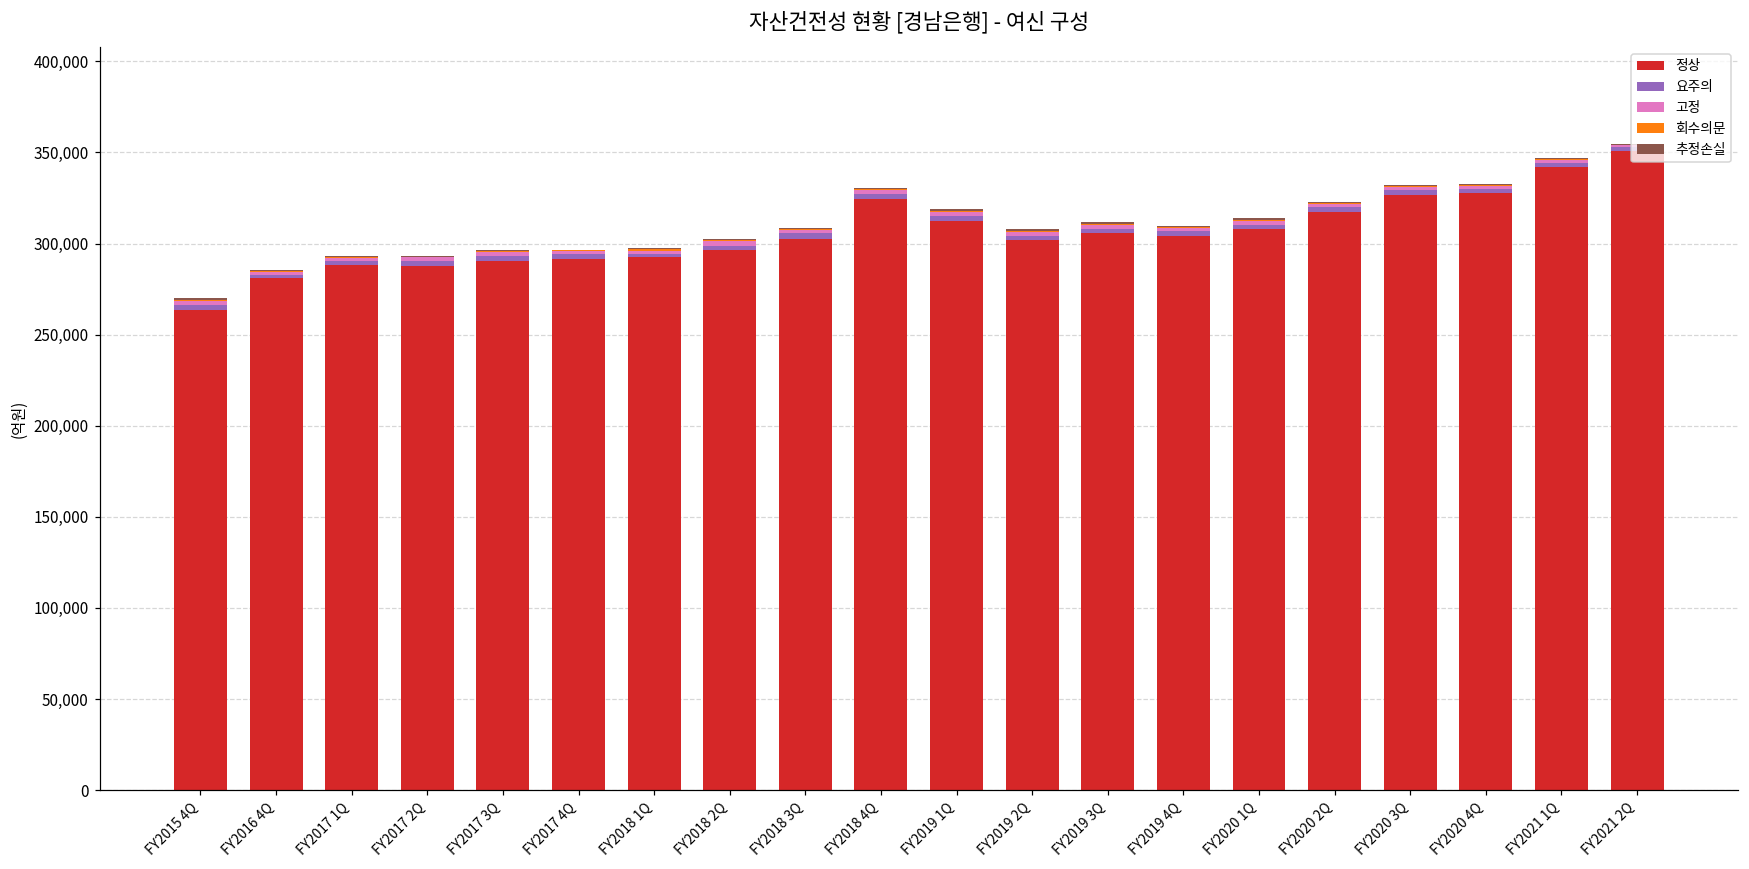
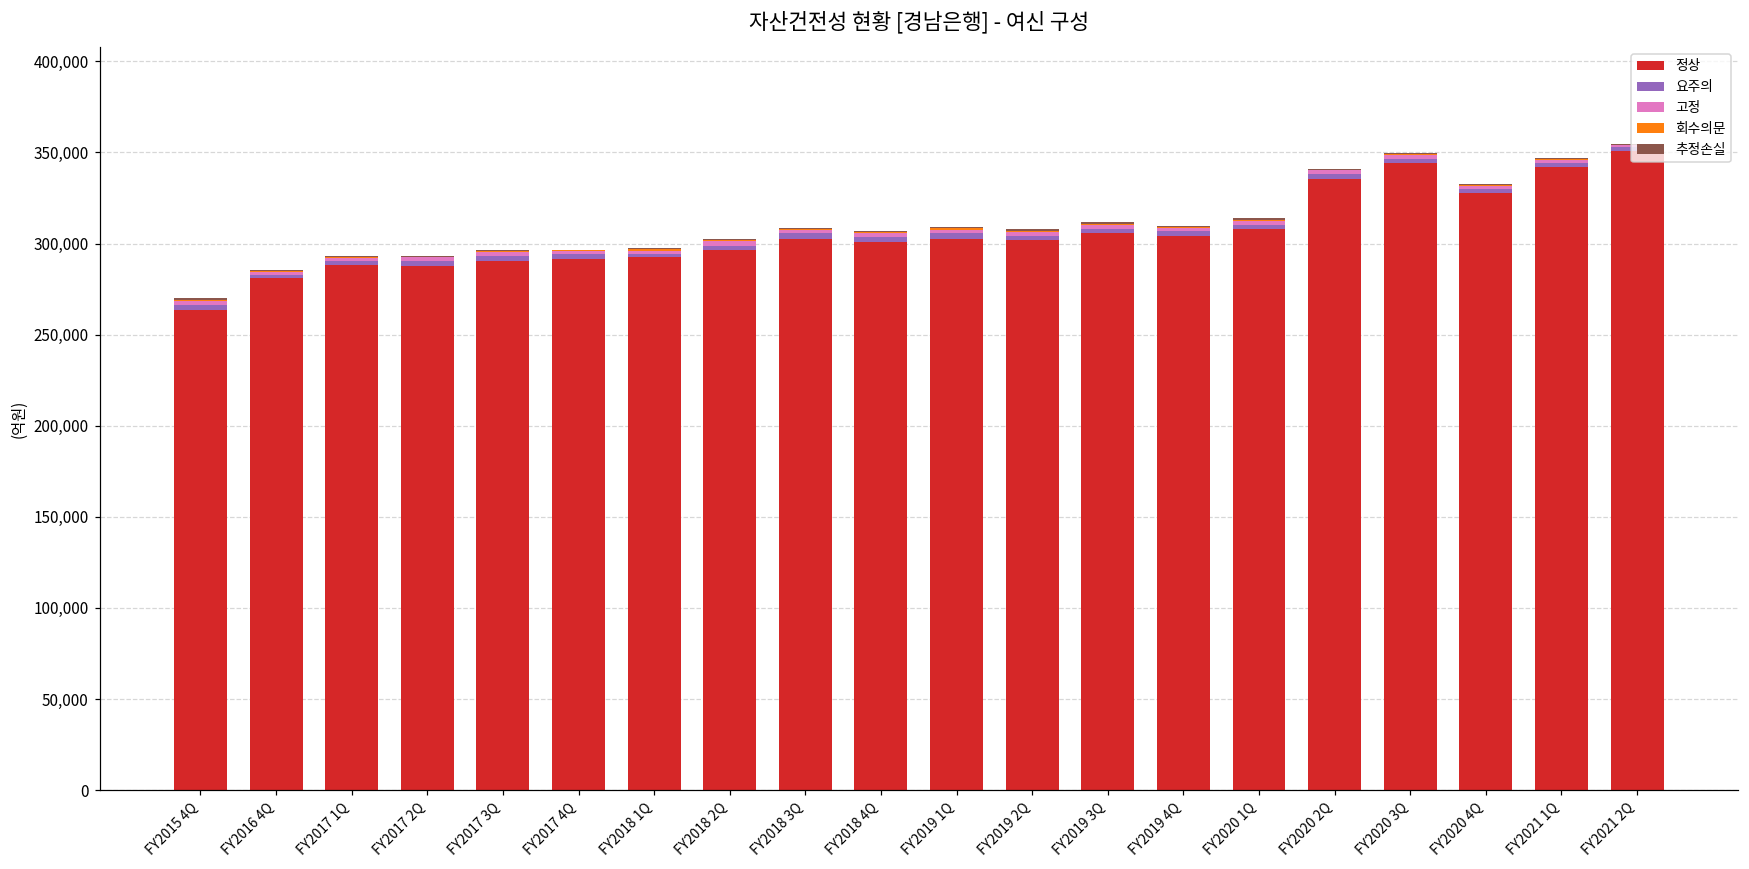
  {
    "정상": {
      "FY2015 4Q": "264,000",
      "FY2016 4Q": "281,000",
      "FY2017 1Q": "288,000",
      "FY2017 2Q": "288,000",
      "FY2017 3Q": "290,000",
      "FY2017 4Q": "292,000",
      "FY2018 1Q": "292,000",
      "FY2018 2Q": "297,000",
      "FY2018 3Q": "303,000",
-     "FY2018 4Q": "325,000",
-     "FY2019 1Q": "312,000",
+     "FY2018 4Q": "301,000",
+     "FY2019 1Q": "303,000",
      "FY2019 2Q": "302,000",
      "FY2019 3Q": "306,000",
      "FY2019 4Q": "304,000",
      "FY2020 1Q": "308,000",
-     "FY2020 2Q": "317,000",
-     "FY2020 3Q": "327,000",
+     "FY2020 2Q": "336,000",
+     "FY2020 3Q": "344,000",
      "FY2020 4Q": "328,000",
      "FY2021 1Q": "342,000"
    },
    "요주의": {
      "FY2015 4Q": "3,000",
      "FY2016 4Q": "2,000",
      "FY2017 1Q": "2,000",
      "FY2017 2Q": "3,000",
      "FY2017 3Q": "3,000",
      "FY2017 4Q": "2,000",
      "FY2018 1Q": "2,000",
      "FY2018 2Q": "2,000",
      "FY2018 3Q": "3,000",
      "FY2018 4Q": "3,000",
      "FY2019 1Q": "3,000",
      "FY2019 2Q": "2,000",
      "FY2019 3Q": "2,000",
      "FY2019 4Q": "3,000",
      "FY2020 1Q": "2,000",
      "FY2020 2Q": "3,000",
      "FY2020 3Q": "3,000",
      "FY2020 4Q": "3,000",
      "FY2021 1Q": "2,000"
    },
    "고정": {
      "FY2015 4Q": "2,000",
      "FY2016 4Q": "2,000",
      "FY2017 1Q": "2,000",
      "FY2017 2Q": "2,000",
      "FY2017 3Q": "2,000",
      "FY2017 4Q": "2,000",
      "FY2018 1Q": "2,000",
      "FY2018 2Q": "3,000",
      "FY2018 3Q": "2,000",
      "FY2018 4Q": "2,000",
      "FY2019 1Q": "2,000",
      "FY2019 2Q": "2,000",
      "FY2019 3Q": "2,000",
      "FY2019 4Q": "2,000",
      "FY2020 1Q": "2,000",
      "FY2020 2Q": "2,000",
      "FY2020 3Q": "2,000",
      "FY2020 4Q": "2,000",
      "FY2021 1Q": "2,000"
    }
  }
